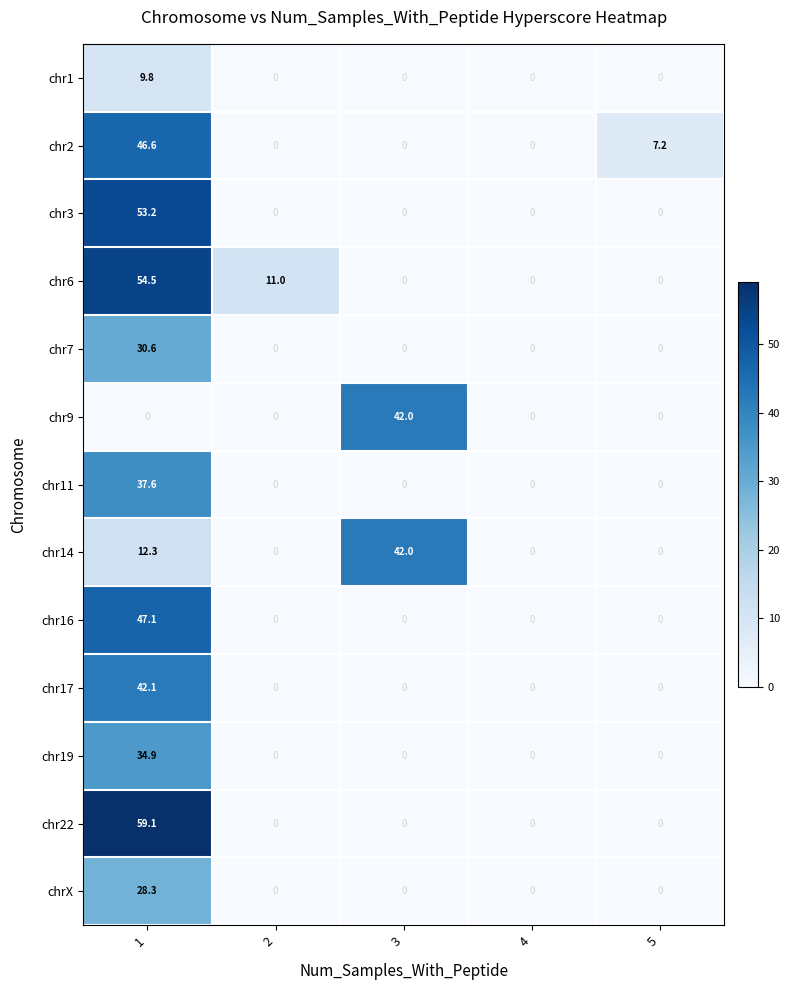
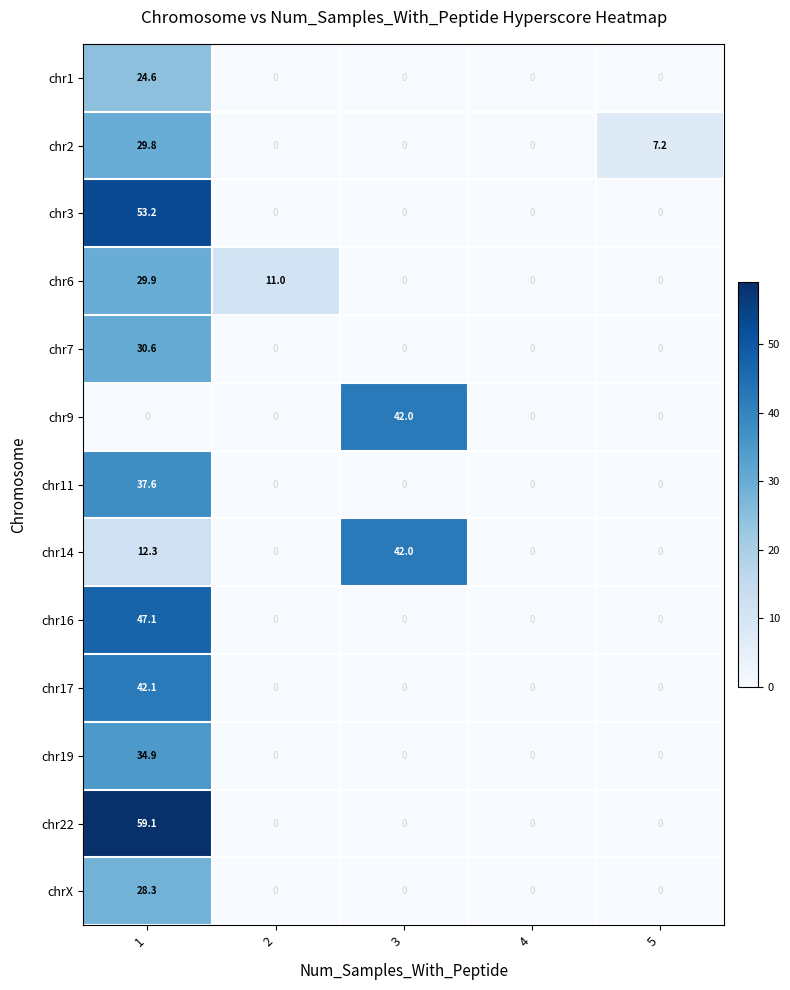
  {
    "chr1": {
-     "1": 9.8
+     "1": 24.6
    },
    "chr2": {
-     "1": 46.6,
+     "1": 29.8,
      "5": 7.2
    },
    "chr3": {
      "1": 53.2
    },
    "chr6": {
-     "1": 54.5,
+     "1": 29.9,
      "2": 11.0
    },
    "chr7": {
      "1": 30.6
    },
    "chr9": {
      "3": 42.0
    },
    "chr11": {
      "1": 37.6
    },
    "chr14": {
      "1": 12.3,
      "3": 42.0
    },
    "chr16": {
      "1": 47.1
    },
    "chr17": {
      "1": 42.1
    },
    "chr19": {
      "1": 34.9
    },
    "chr22": {
      "1": 59.1
    },
    "chrX": {
      "1": 28.3
    }
  }
